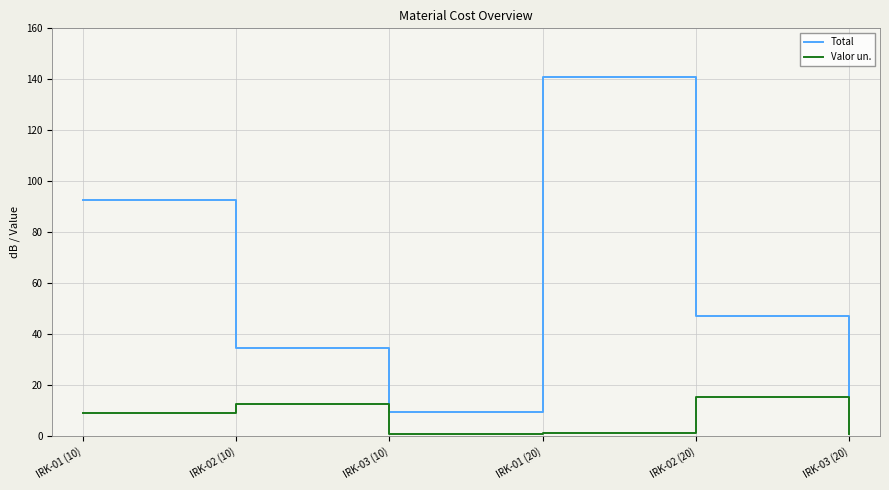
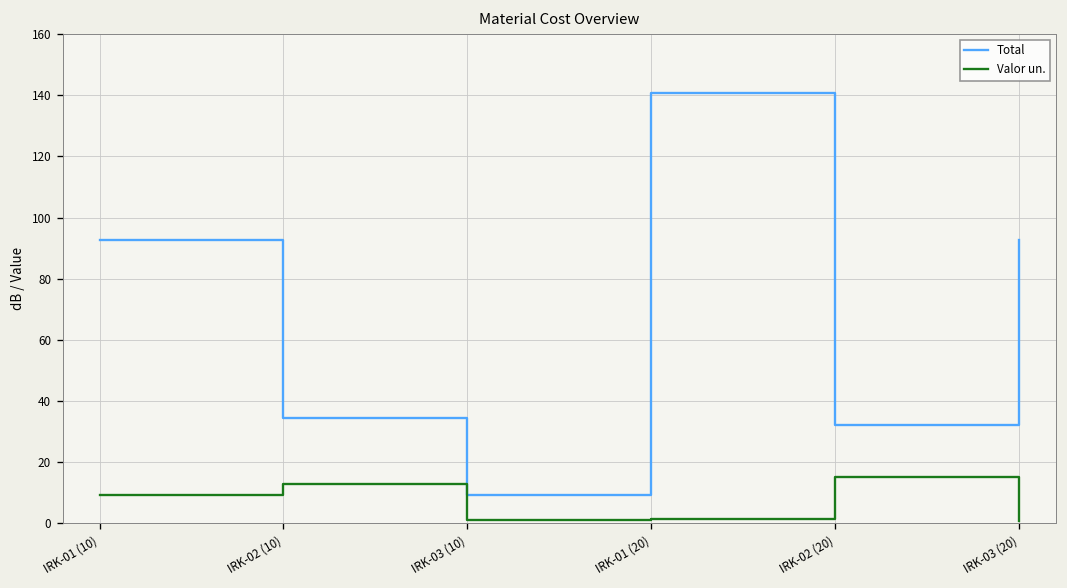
  {
    "Total": {
      "IRK-01 (10)": 93,
      "IRK-02 (10)": 35,
      "IRK-03 (10)": 9,
      "IRK-01 (20)": 141,
-     "IRK-02 (20)": 47,
-     "IRK-03 (20)": 14
+     "IRK-02 (20)": 32,
+     "IRK-03 (20)": 93
    },
    "Valor un.": {
      "IRK-01 (10)": 9,
      "IRK-02 (10)": 13,
      "IRK-03 (10)": 1,
      "IRK-01 (20)": 1,
      "IRK-02 (20)": 15,
      "IRK-03 (20)": 1
    }
  }
